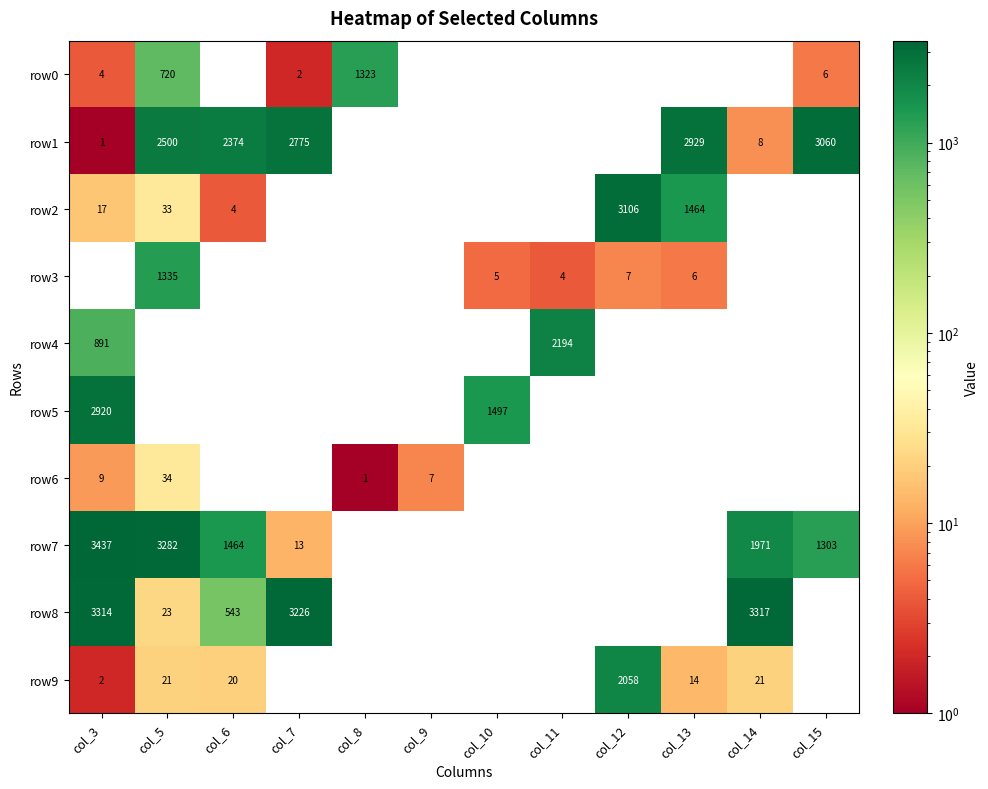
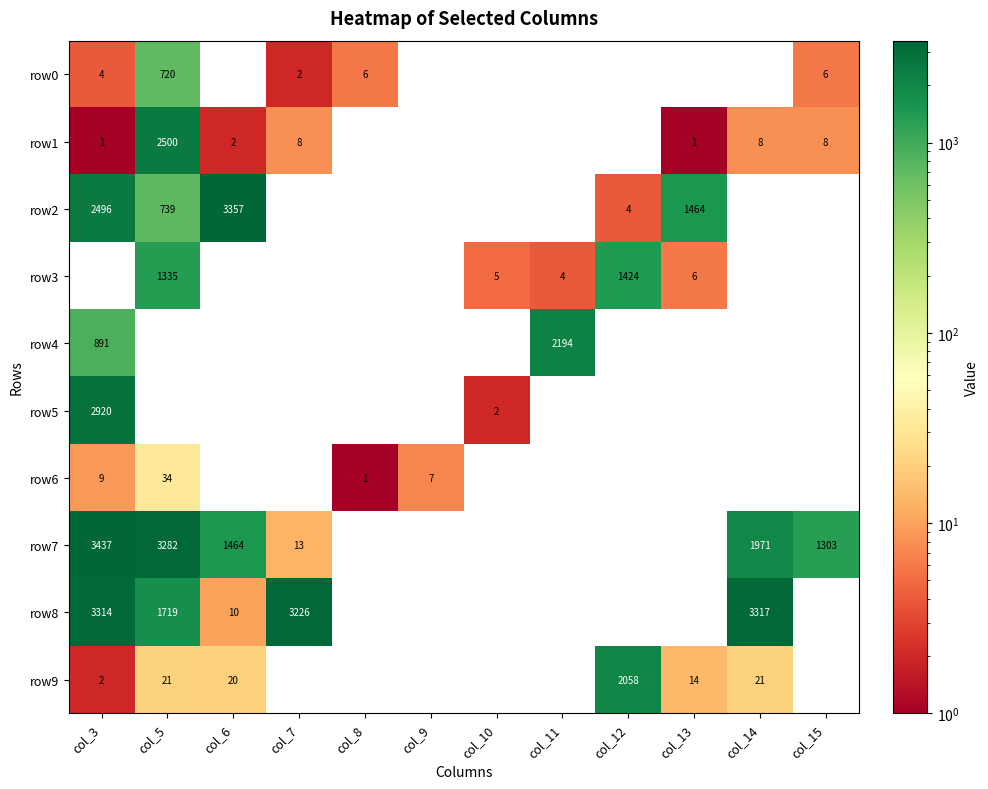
  {
    "row0": {
      "col_3": 4,
      "col_5": 720,
      "col_7": 2,
-     "col_8": 1323,
+     "col_8": 6,
      "col_15": 6
    },
    "row1": {
      "col_3": 1,
      "col_5": 2500,
-     "col_6": 2374,
-     "col_7": 2775,
-     "col_13": 2929,
+     "col_6": 2,
+     "col_7": 8,
+     "col_13": 1,
      "col_14": 8,
-     "col_15": 3060
+     "col_15": 8
    },
    "row2": {
-     "col_3": 17,
-     "col_5": 33,
-     "col_6": 4,
-     "col_12": 3106,
+     "col_3": 2496,
+     "col_5": 739,
+     "col_6": 3357,
+     "col_12": 4,
      "col_13": 1464
    },
    "row3": {
      "col_5": 1335,
      "col_10": 5,
      "col_11": 4,
-     "col_12": 7,
+     "col_12": 1424,
      "col_13": 6
    },
    "row4": {
      "col_3": 891,
      "col_11": 2194
    },
    "row5": {
      "col_3": 2920,
-     "col_10": 1497
+     "col_10": 2
    },
    "row6": {
      "col_3": 9,
      "col_5": 34,
      "col_8": 1,
      "col_9": 7
    },
    "row7": {
      "col_3": 3437,
      "col_5": 3282,
      "col_6": 1464,
      "col_7": 13,
      "col_14": 1971,
      "col_15": 1303
    },
    "row8": {
      "col_3": 3314,
-     "col_5": 23,
-     "col_6": 543,
+     "col_5": 1719,
+     "col_6": 10,
      "col_7": 3226,
      "col_14": 3317
    },
    "row9": {
      "col_3": 2,
      "col_5": 21,
      "col_6": 20,
      "col_12": 2058,
      "col_13": 14,
      "col_14": 21
    }
  }
